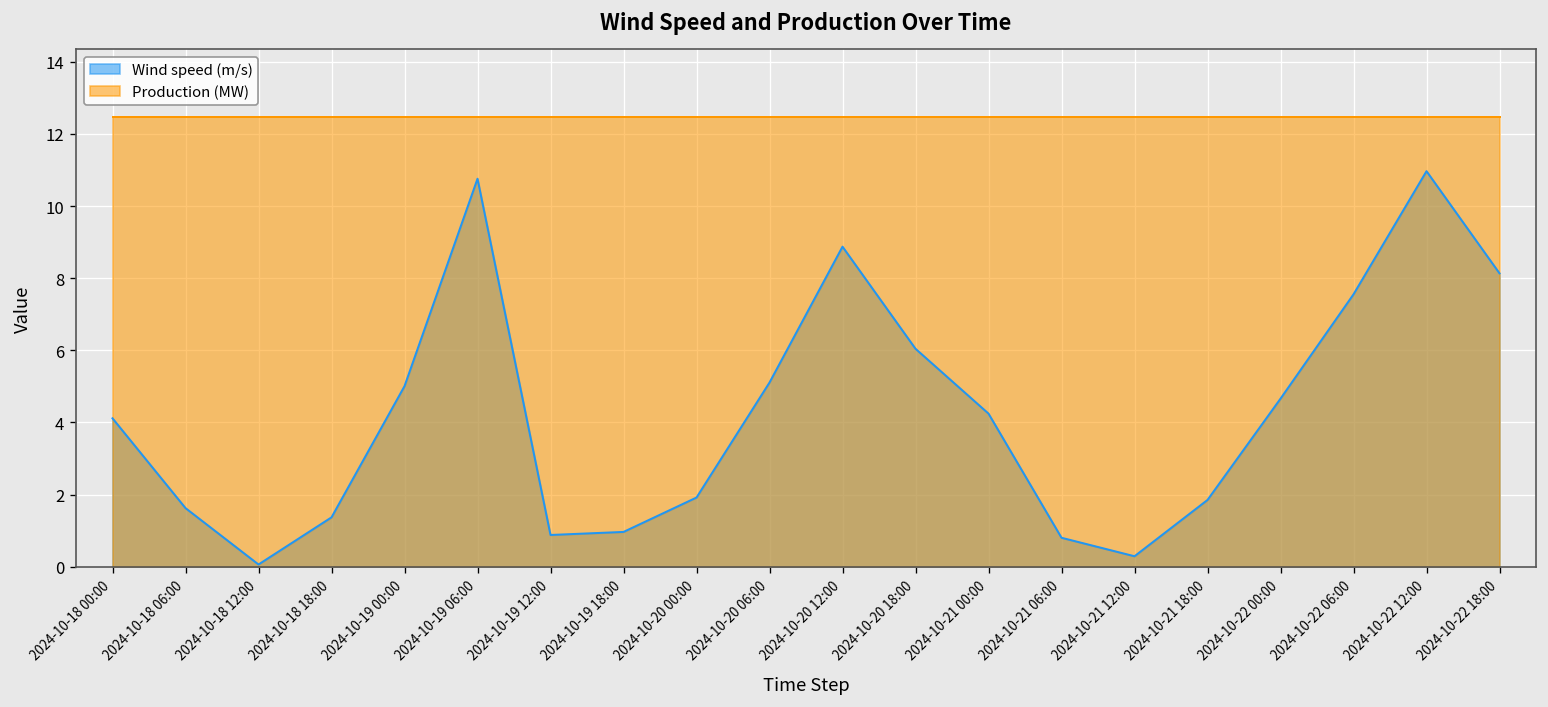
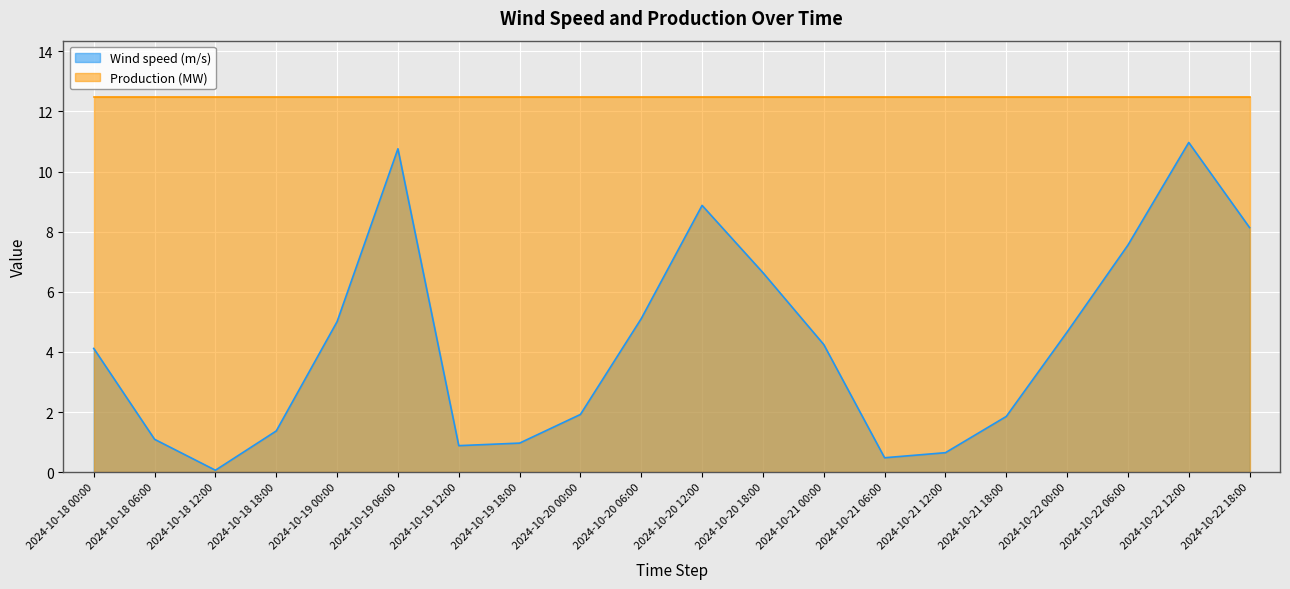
  {
    "Wind speed (m/s)": {
      "2024-10-18 00:00": 4.1,
-     "2024-10-18 06:00": 1.6,
+     "2024-10-18 06:00": 1.1,
      "2024-10-18 12:00": 0.1,
      "2024-10-18 18:00": 1.4,
      "2024-10-19 00:00": 5.0,
      "2024-10-19 06:00": 10.8,
      "2024-10-19 12:00": 0.9,
      "2024-10-19 18:00": 1.0,
      "2024-10-20 00:00": 1.9,
      "2024-10-20 06:00": 5.1,
      "2024-10-20 12:00": 8.9,
-     "2024-10-20 18:00": 6.0,
+     "2024-10-20 18:00": 6.6,
      "2024-10-21 00:00": 4.2,
-     "2024-10-21 06:00": 0.8,
-     "2024-10-21 12:00": 0.3,
+     "2024-10-21 06:00": 0.5,
+     "2024-10-21 12:00": 0.6,
      "2024-10-21 18:00": 1.9,
      "2024-10-22 00:00": 4.7,
      "2024-10-22 06:00": 7.6,
      "2024-10-22 12:00": 11.0,
      "2024-10-22 18:00": 8.1
    },
    "Production (MW)": {
      "2024-10-18 00:00": 12.5,
      "2024-10-18 06:00": 12.5,
      "2024-10-18 12:00": 12.5,
      "2024-10-18 18:00": 12.5,
      "2024-10-19 00:00": 12.5,
      "2024-10-19 06:00": 12.5,
      "2024-10-19 12:00": 12.5,
      "2024-10-19 18:00": 12.5,
      "2024-10-20 00:00": 12.5,
      "2024-10-20 06:00": 12.5,
      "2024-10-20 12:00": 12.5,
      "2024-10-20 18:00": 12.5,
      "2024-10-21 00:00": 12.5,
      "2024-10-21 06:00": 12.5,
      "2024-10-21 12:00": 12.5,
      "2024-10-21 18:00": 12.5,
      "2024-10-22 00:00": 12.5,
      "2024-10-22 06:00": 12.5,
      "2024-10-22 12:00": 12.5,
      "2024-10-22 18:00": 12.5
    }
  }
